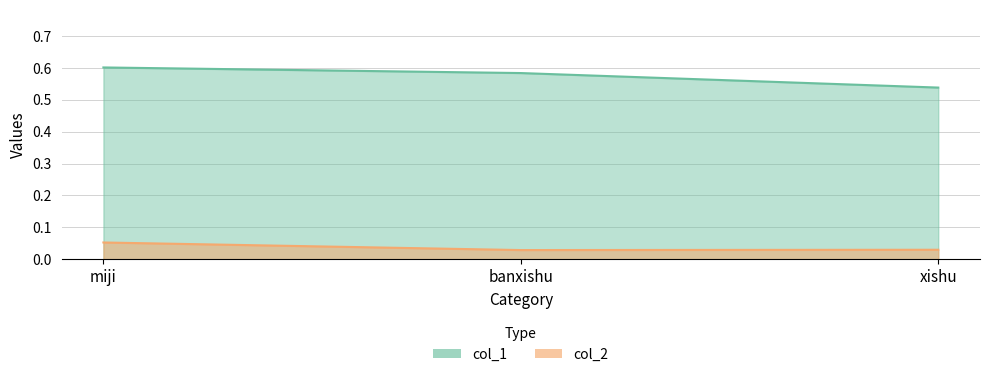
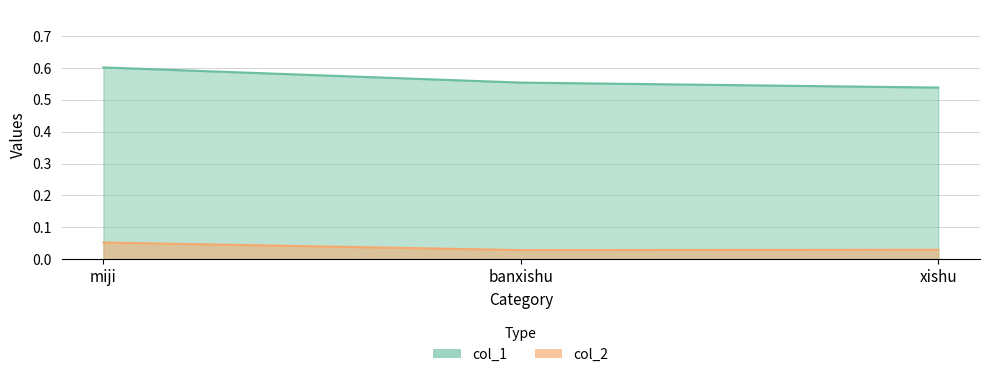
  {
    "col_1": {
      "miji": 0.60,
-     "banxishu": 0.58,
+     "banxishu": 0.55,
      "xishu": 0.54
    },
    "col_2": {
      "miji": 0.05,
      "banxishu": 0.03,
      "xishu": 0.03
    }
  }
